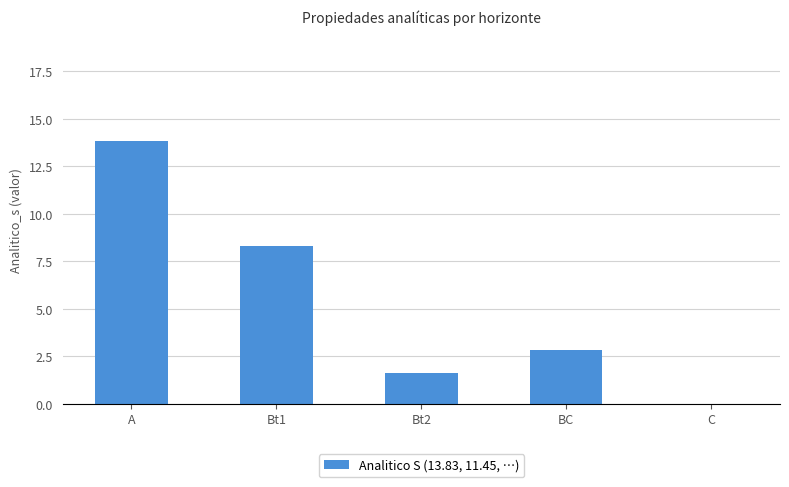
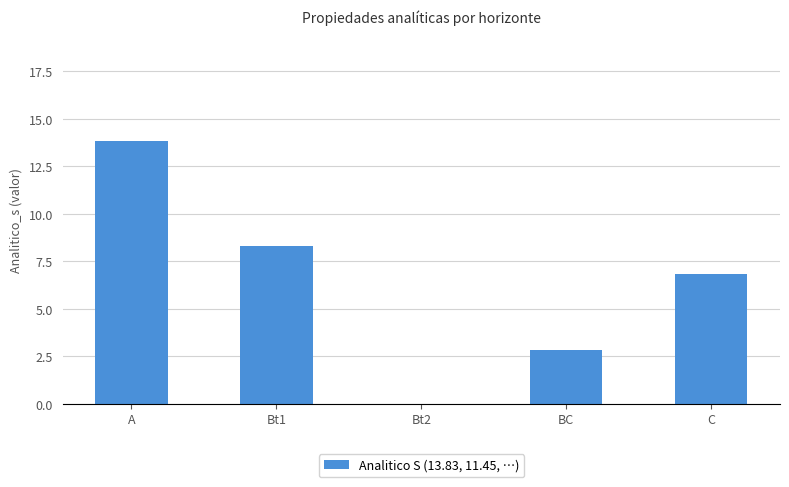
  {
    "A": 13.8,
    "Bt1": 8.3,
-   "Bt2": 1.6,
+   "Bt2": 0.0,
    "BC": 2.8,
-   "C": 0.0
+   "C": 6.8
  }
